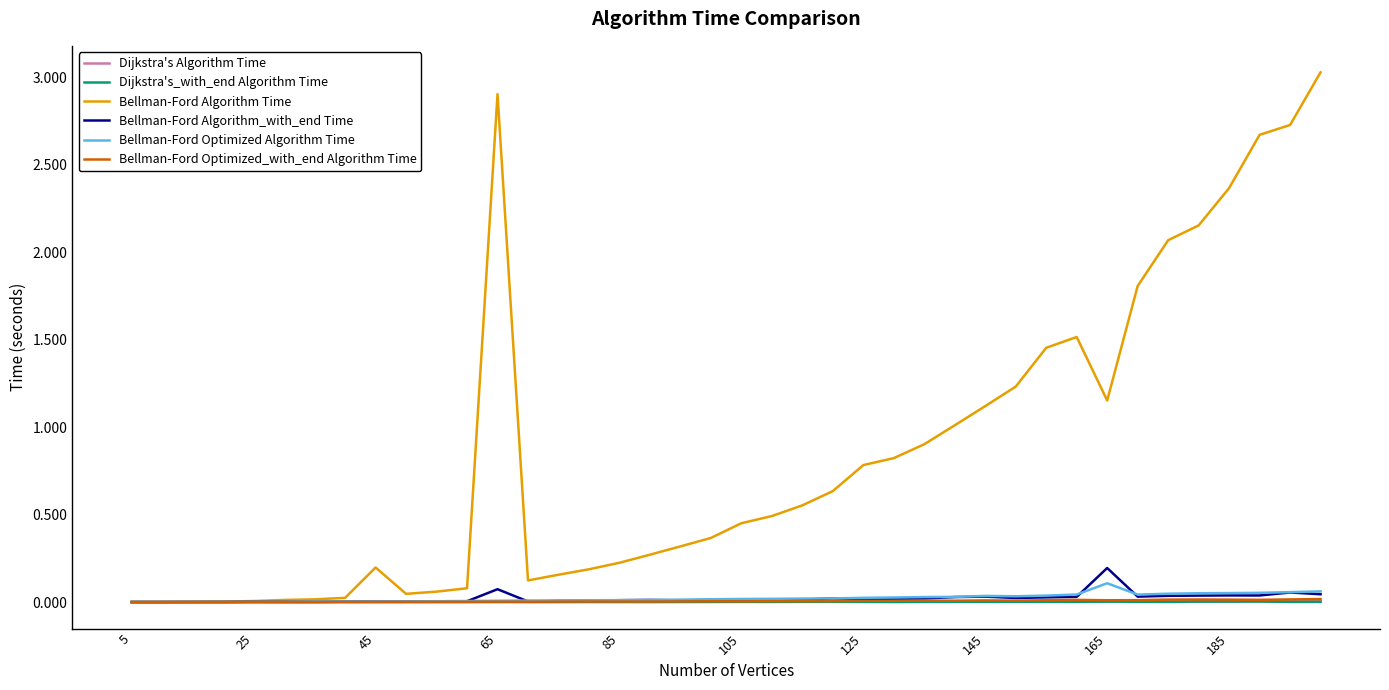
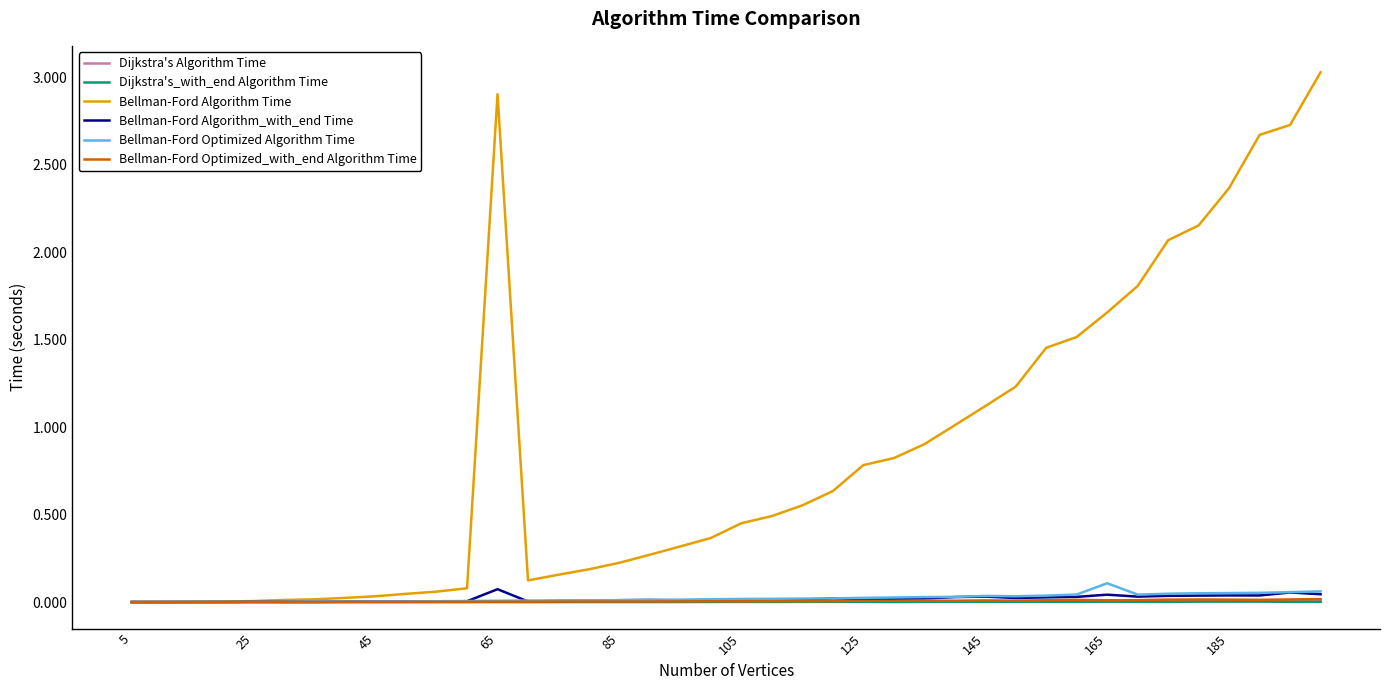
  {
    "Bellman-Ford Algorithm Time": {
-     "45": 0.20,
+     "45": 0.03,
      "65": 2.90,
      "85": 0.22,
      "105": 0.45,
      "125": 0.78,
      "145": 1.12,
-     "165": 1.15,
+     "165": 1.66,
      "185": 2.37
    },
    "Bellman-Ford Algorithm_with_end Time": {
      "65": 0.07,
-     "165": 0.19
+     "165": 0.04
    },
    "Bellman-Ford Optimized Algorithm Time": {
      "165": 0.11
    }
  }
